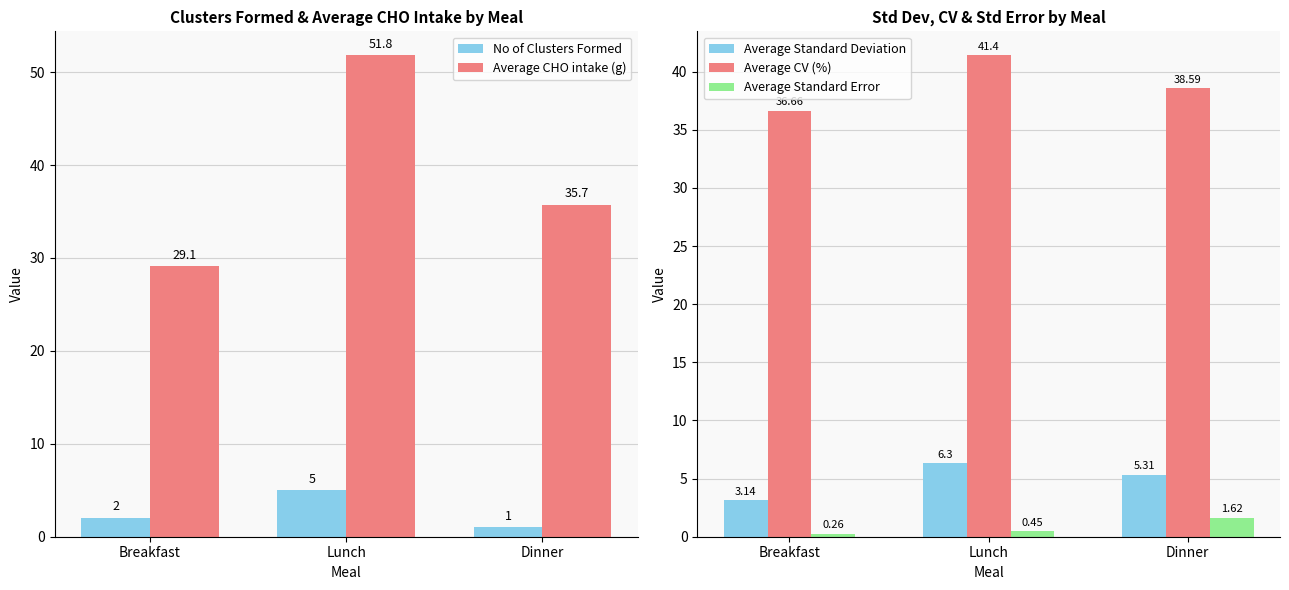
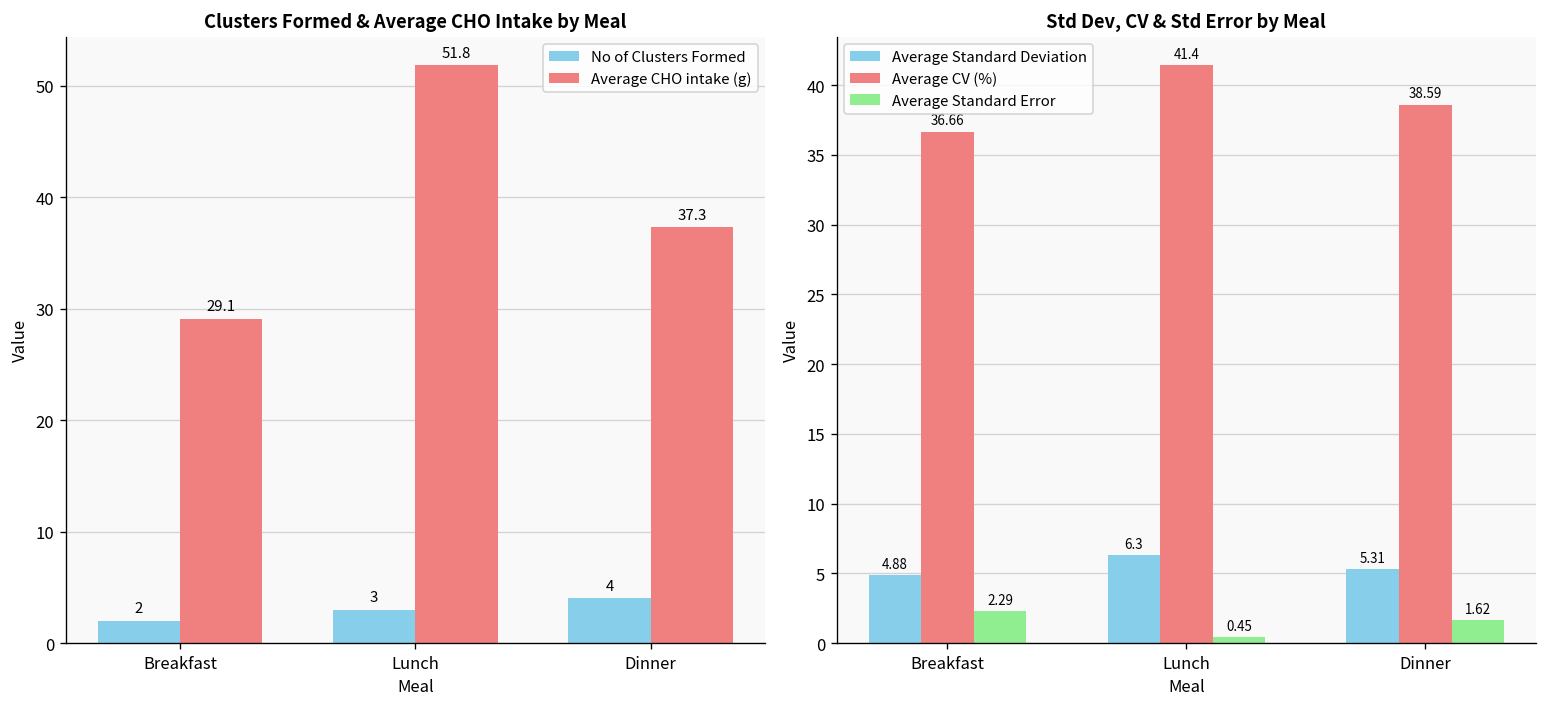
  {
    "Clusters Formed & Average CHO Intake by Meal": {
      "No of Clusters Formed": {
        "Breakfast": 2,
-       "Lunch": 5,
-       "Dinner": 1
+       "Lunch": 3,
+       "Dinner": 4
      },
      "Average CHO intake (g)": {
        "Breakfast": 29.1,
        "Lunch": 51.8,
-       "Dinner": 35.7
+       "Dinner": 37.3
      }
    },
    "Std Dev, CV & Std Error by Meal": {
      "Average Standard Deviation": {
-       "Breakfast": 3.14,
+       "Breakfast": 4.88,
        "Lunch": 6.3,
        "Dinner": 5.31
      },
      "Average CV (%)": {
        "Lunch": 41.4,
        "Dinner": 38.59
      },
      "Average Standard Error": {
-       "Breakfast": 0.26,
+       "Breakfast": 2.29,
        "Lunch": 0.45,
        "Dinner": 1.62
      }
    }
  }
